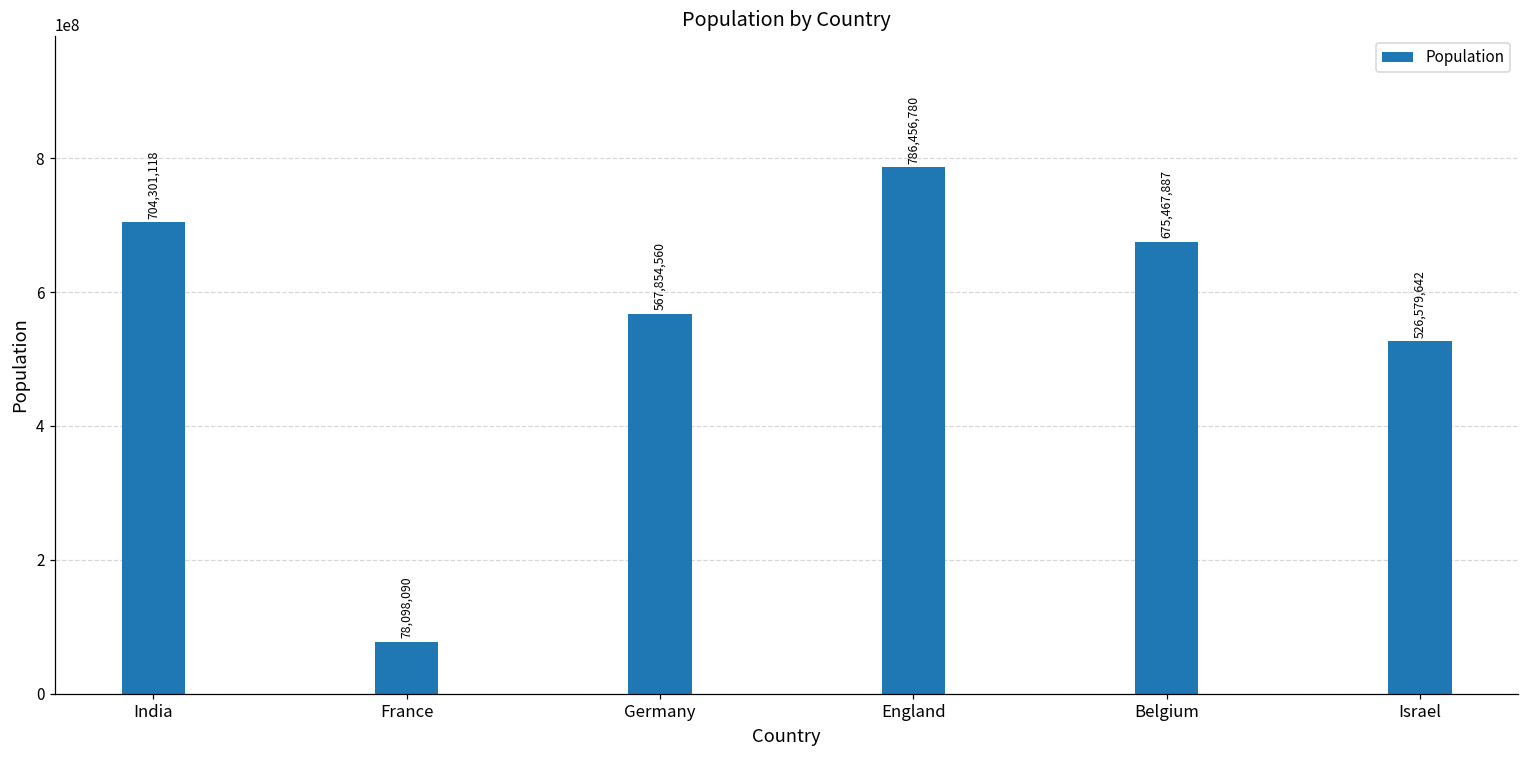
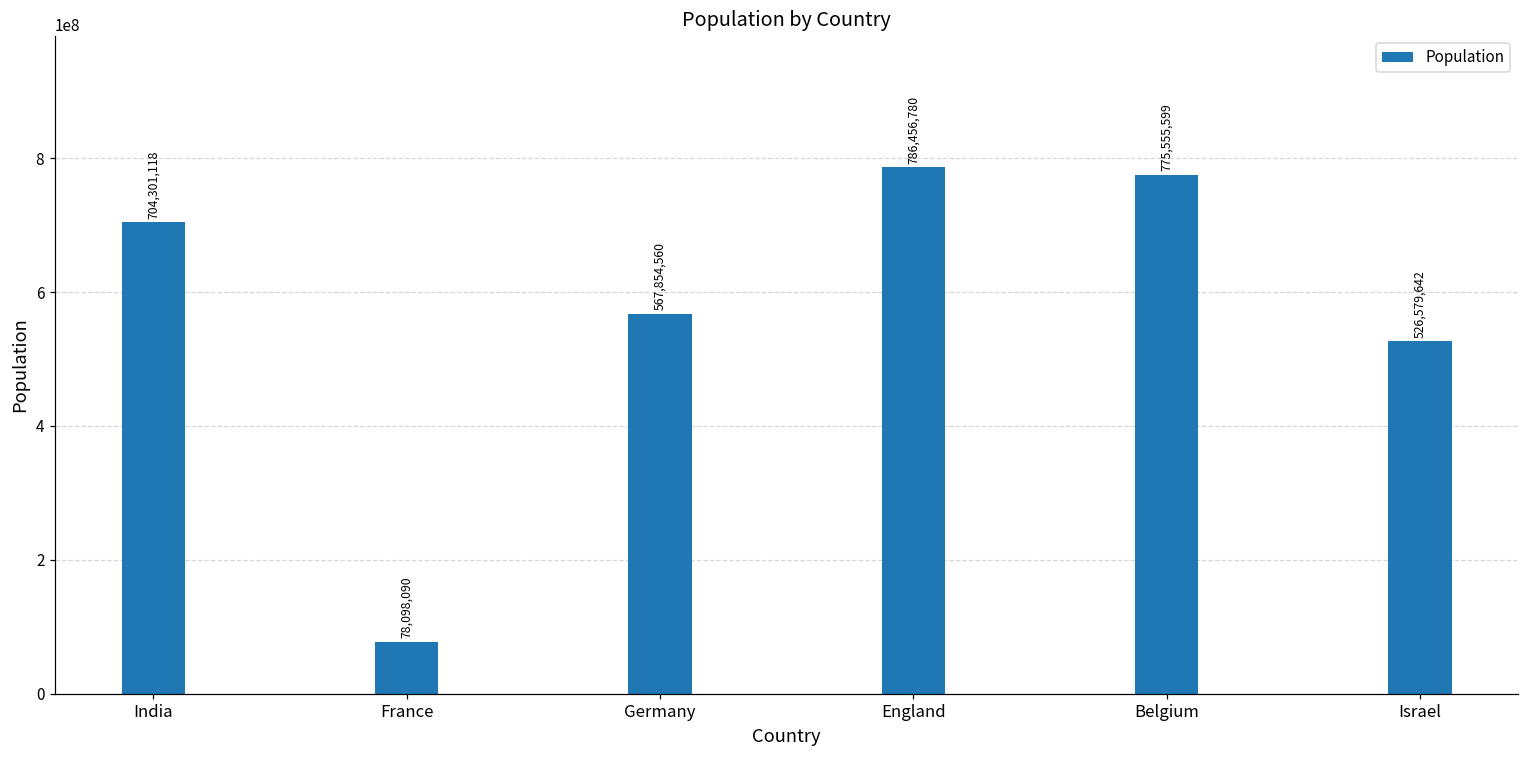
  {
    "India": "704,301,118",
    "France": "78,098,090",
    "Germany": "567,854,560",
    "England": "786,456,780",
-   "Belgium": "675,467,887",
+   "Belgium": "775,555,599",
    "Israel": "526,579,642"
  }
